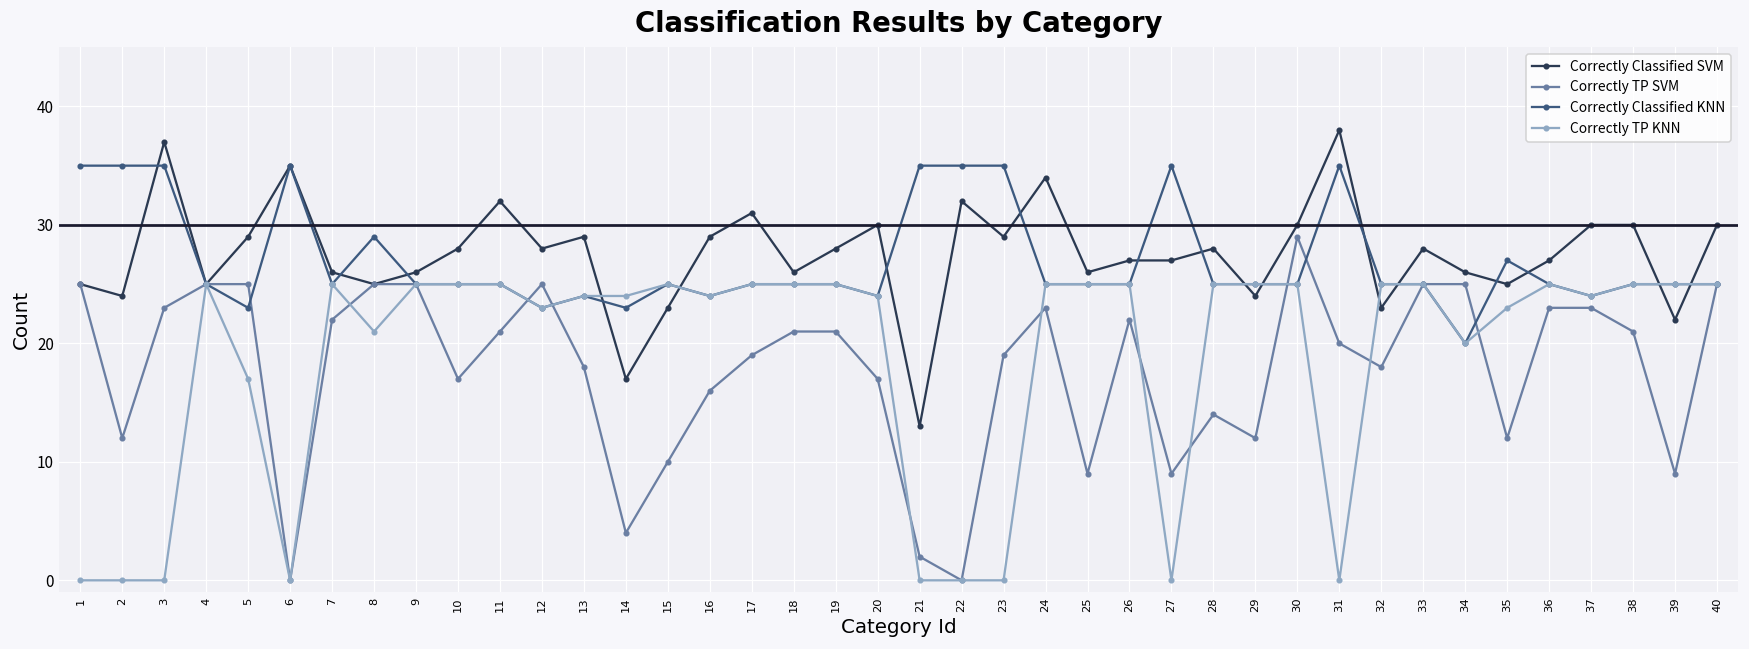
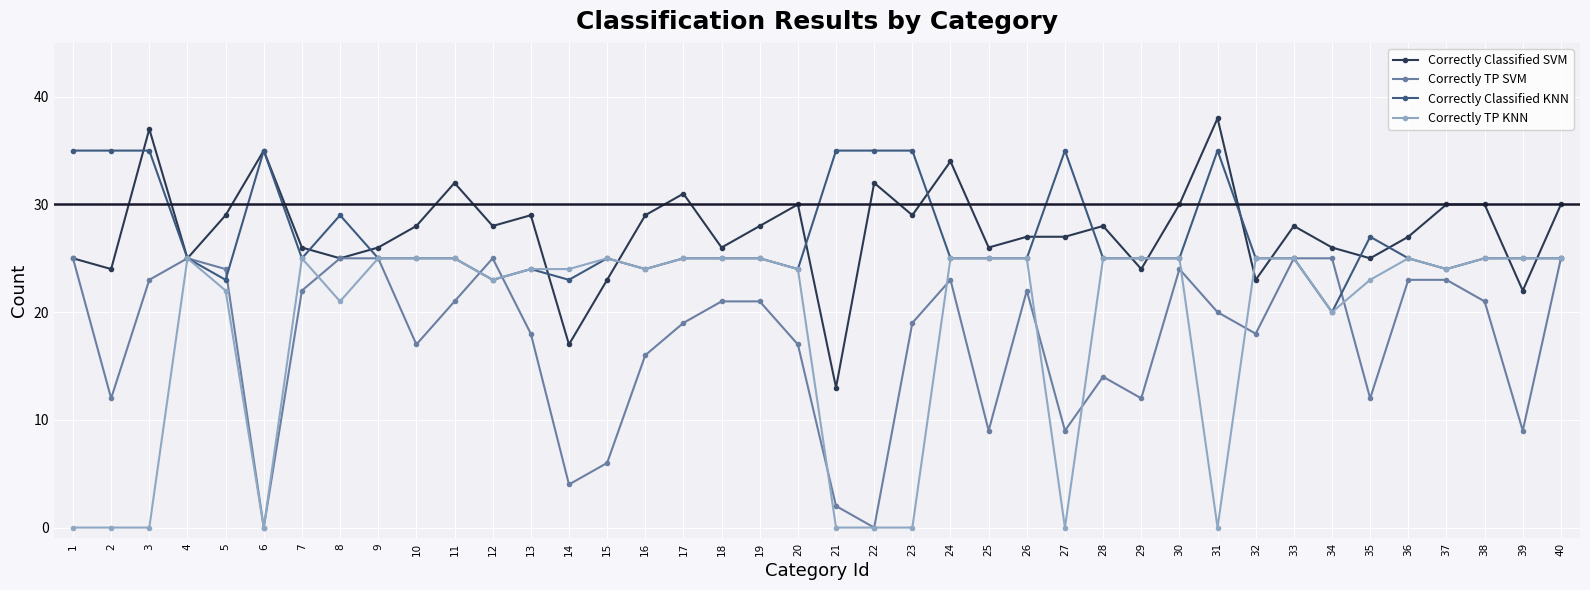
  {
    "Correctly TP SVM": {
      "2": 12,
      "3": 23,
-     "5": 25,
+     "5": 24,
      "7": 22,
      "10": 17,
      "11": 21,
      "12": 25,
      "13": 18,
      "14": 4,
-     "15": 10,
+     "15": 6,
      "16": 16,
      "17": 19,
      "18": 21,
      "19": 21,
      "20": 17,
      "21": 2,
      "23": 19,
      "24": 23,
      "25": 9,
      "26": 22,
      "27": 9,
      "28": 14,
      "29": 12,
-     "30": 29,
+     "30": 24,
      "31": 20,
      "32": 18,
      "34": 25,
      "35": 12,
      "36": 23,
      "37": 23,
      "38": 21,
      "39": 9
    },
    "Correctly TP KNN": {
      "1": 0,
      "2": 0,
      "3": 0,
-     "5": 17,
+     "5": 22,
      "8": 21,
      "14": 24,
      "21": 0,
      "23": 0,
      "27": 0,
      "31": 0,
      "35": 23
    }
  }
